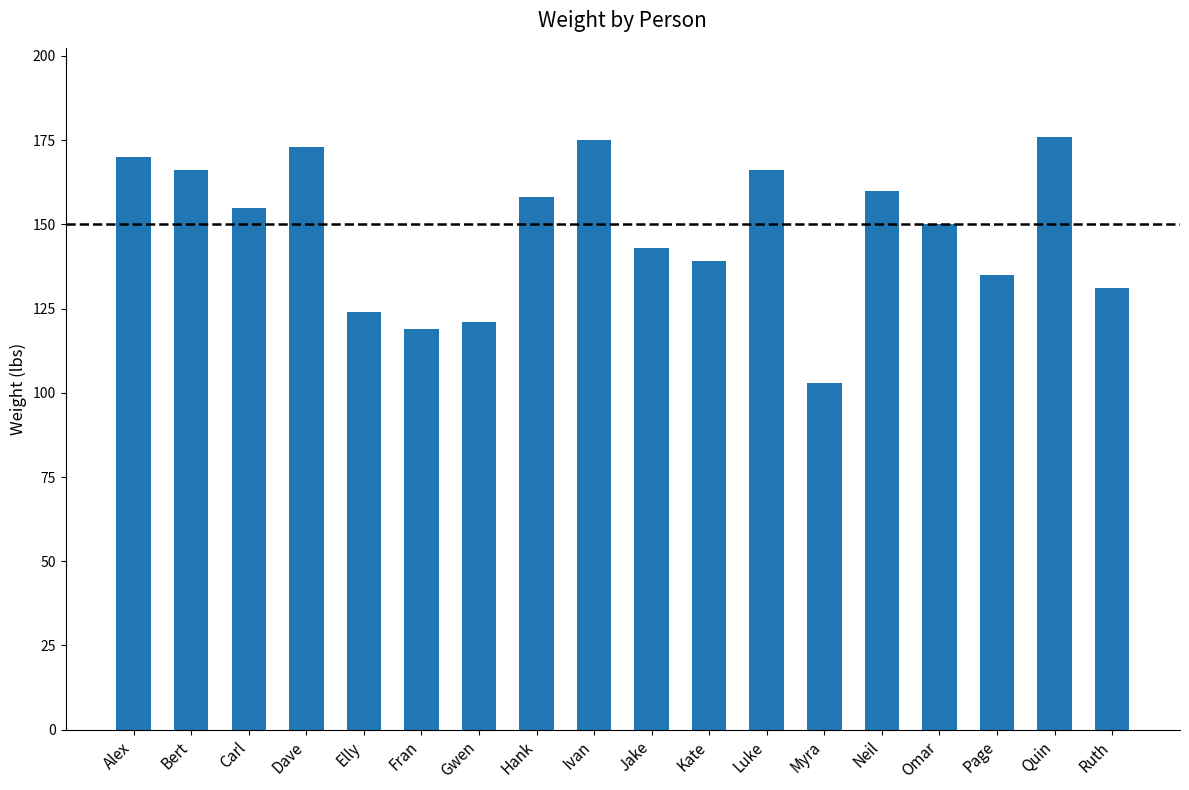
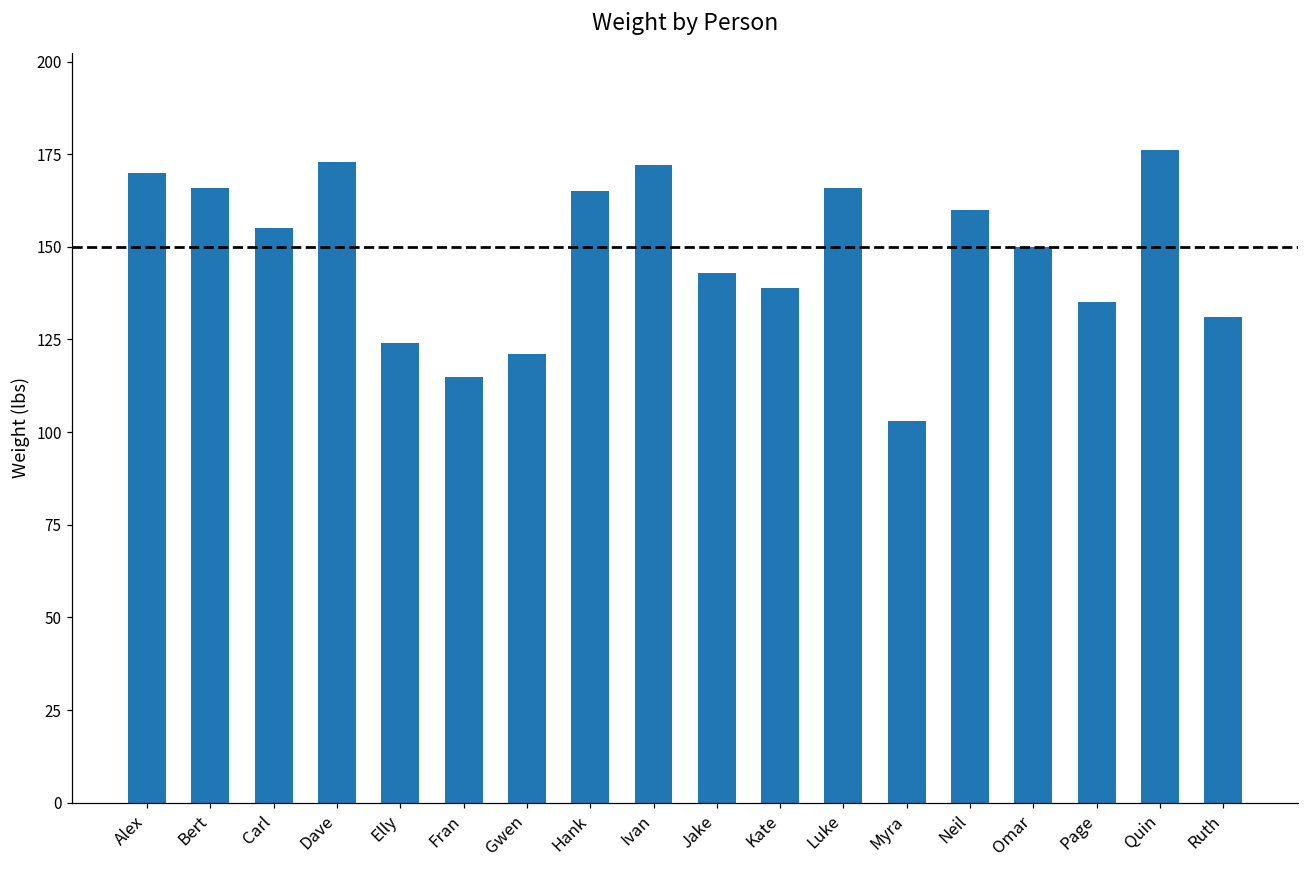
  {
    "Alex": 170,
    "Bert": 166,
    "Carl": 155,
    "Dave": 173,
    "Elly": 124,
-   "Fran": 119,
+   "Fran": 115,
    "Gwen": 121,
-   "Hank": 158,
-   "Ivan": 175,
+   "Hank": 165,
+   "Ivan": 172,
    "Jake": 143,
    "Kate": 139,
    "Luke": 166,
    "Myra": 103,
    "Neil": 160,
    "Omar": 150,
    "Page": 135,
    "Quin": 176,
    "Ruth": 131
  }
